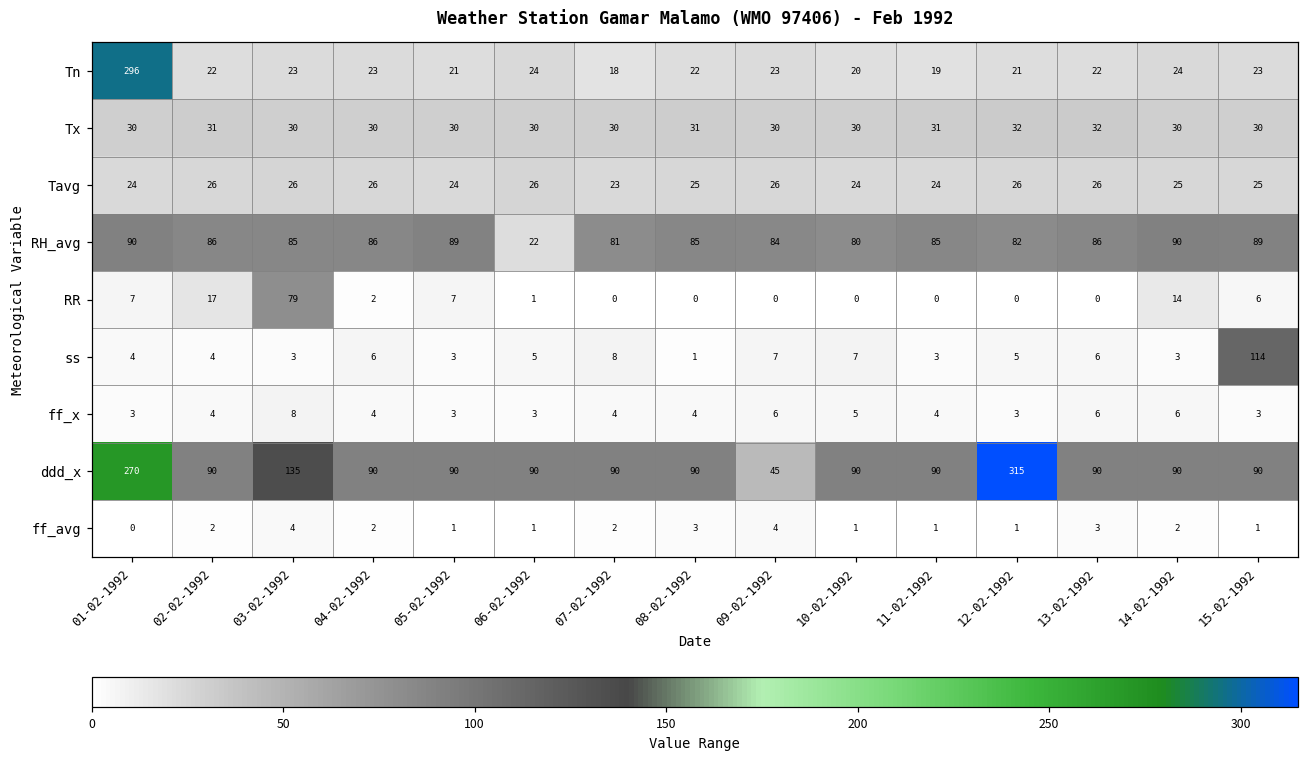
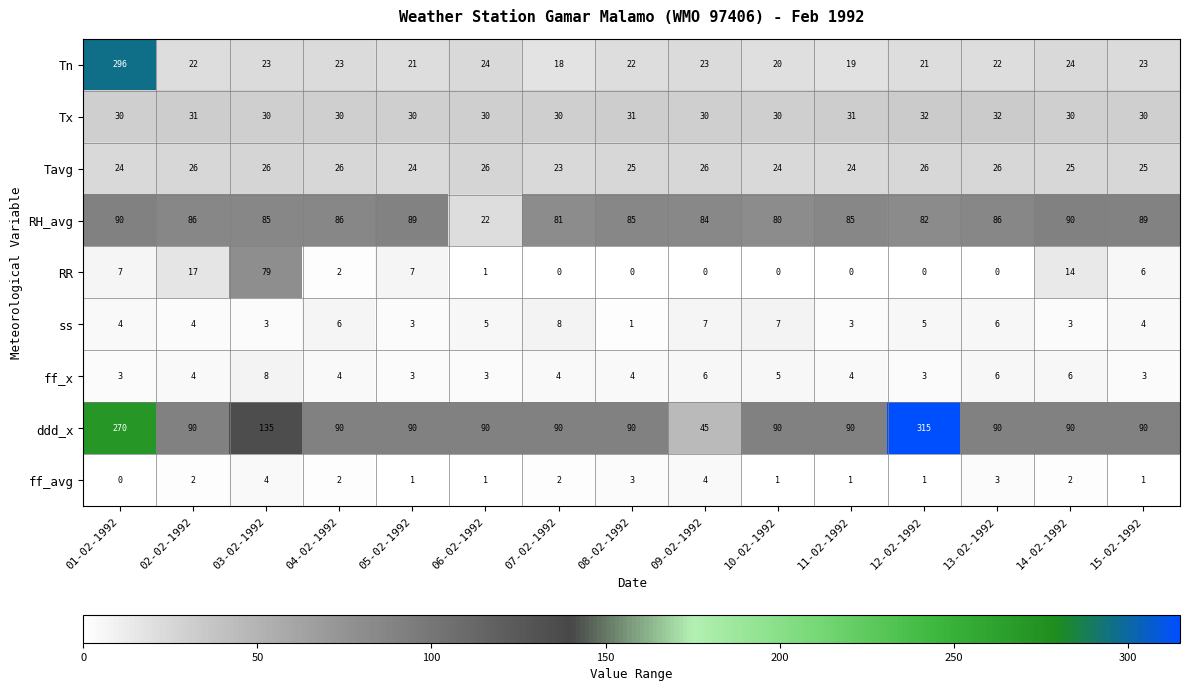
  {
    "Tn": {
      "01-02-1992": 296,
      "02-02-1992": 22,
      "03-02-1992": 23,
      "04-02-1992": 23,
      "05-02-1992": 21,
      "06-02-1992": 24,
      "07-02-1992": 18,
      "08-02-1992": 22,
      "09-02-1992": 23,
      "10-02-1992": 20,
      "11-02-1992": 19,
      "12-02-1992": 21,
      "13-02-1992": 22,
      "14-02-1992": 24,
      "15-02-1992": 23
    },
    "Tx": {
      "01-02-1992": 30,
      "02-02-1992": 31,
      "03-02-1992": 30,
      "04-02-1992": 30,
      "05-02-1992": 30,
      "06-02-1992": 30,
      "07-02-1992": 30,
      "08-02-1992": 31,
      "09-02-1992": 30,
      "10-02-1992": 30,
      "11-02-1992": 31,
      "12-02-1992": 32,
      "13-02-1992": 32,
      "14-02-1992": 30,
      "15-02-1992": 30
    },
    "Tavg": {
      "01-02-1992": 24,
      "02-02-1992": 26,
      "03-02-1992": 26,
      "04-02-1992": 26,
      "05-02-1992": 24,
      "06-02-1992": 26,
      "07-02-1992": 23,
      "08-02-1992": 25,
      "09-02-1992": 26,
      "10-02-1992": 24,
      "11-02-1992": 24,
      "12-02-1992": 26,
      "13-02-1992": 26,
      "14-02-1992": 25,
      "15-02-1992": 25
    },
    "RH_avg": {
      "01-02-1992": 90,
      "02-02-1992": 86,
      "03-02-1992": 85,
      "04-02-1992": 86,
      "05-02-1992": 89,
      "06-02-1992": 22,
      "07-02-1992": 81,
      "08-02-1992": 85,
      "09-02-1992": 84,
      "10-02-1992": 80,
      "11-02-1992": 85,
      "12-02-1992": 82,
      "13-02-1992": 86,
      "14-02-1992": 90,
      "15-02-1992": 89
    },
    "RR": {
      "01-02-1992": 7,
      "02-02-1992": 17,
      "03-02-1992": 79,
      "04-02-1992": 2,
      "05-02-1992": 7,
      "06-02-1992": 1,
      "07-02-1992": 0,
      "08-02-1992": 0,
      "09-02-1992": 0,
      "10-02-1992": 0,
      "11-02-1992": 0,
      "12-02-1992": 0,
      "13-02-1992": 0,
      "14-02-1992": 14,
      "15-02-1992": 6
    },
    "ss": {
      "01-02-1992": 4,
      "02-02-1992": 4,
      "03-02-1992": 3,
      "04-02-1992": 6,
      "05-02-1992": 3,
      "06-02-1992": 5,
      "07-02-1992": 8,
      "08-02-1992": 1,
      "09-02-1992": 7,
      "10-02-1992": 7,
      "11-02-1992": 3,
      "12-02-1992": 5,
      "13-02-1992": 6,
      "14-02-1992": 3,
-     "15-02-1992": 114
+     "15-02-1992": 4
    },
    "ff_x": {
      "01-02-1992": 3,
      "02-02-1992": 4,
      "03-02-1992": 8,
      "04-02-1992": 4,
      "05-02-1992": 3,
      "06-02-1992": 3,
      "07-02-1992": 4,
      "08-02-1992": 4,
      "09-02-1992": 6,
      "10-02-1992": 5,
      "11-02-1992": 4,
      "12-02-1992": 3,
      "13-02-1992": 6,
      "14-02-1992": 6,
      "15-02-1992": 3
    },
    "ddd_x": {
      "01-02-1992": 270,
      "02-02-1992": 90,
      "03-02-1992": 135,
      "04-02-1992": 90,
      "05-02-1992": 90,
      "06-02-1992": 90,
      "07-02-1992": 90,
      "08-02-1992": 90,
      "09-02-1992": 45,
      "10-02-1992": 90,
      "11-02-1992": 90,
      "12-02-1992": 315,
      "13-02-1992": 90,
      "14-02-1992": 90,
      "15-02-1992": 90
    },
    "ff_avg": {
      "01-02-1992": 0,
      "02-02-1992": 2,
      "03-02-1992": 4,
      "04-02-1992": 2,
      "05-02-1992": 1,
      "06-02-1992": 1,
      "07-02-1992": 2,
      "08-02-1992": 3,
      "09-02-1992": 4,
      "10-02-1992": 1,
      "11-02-1992": 1,
      "12-02-1992": 1,
      "13-02-1992": 3,
      "14-02-1992": 2,
      "15-02-1992": 1
    }
  }
